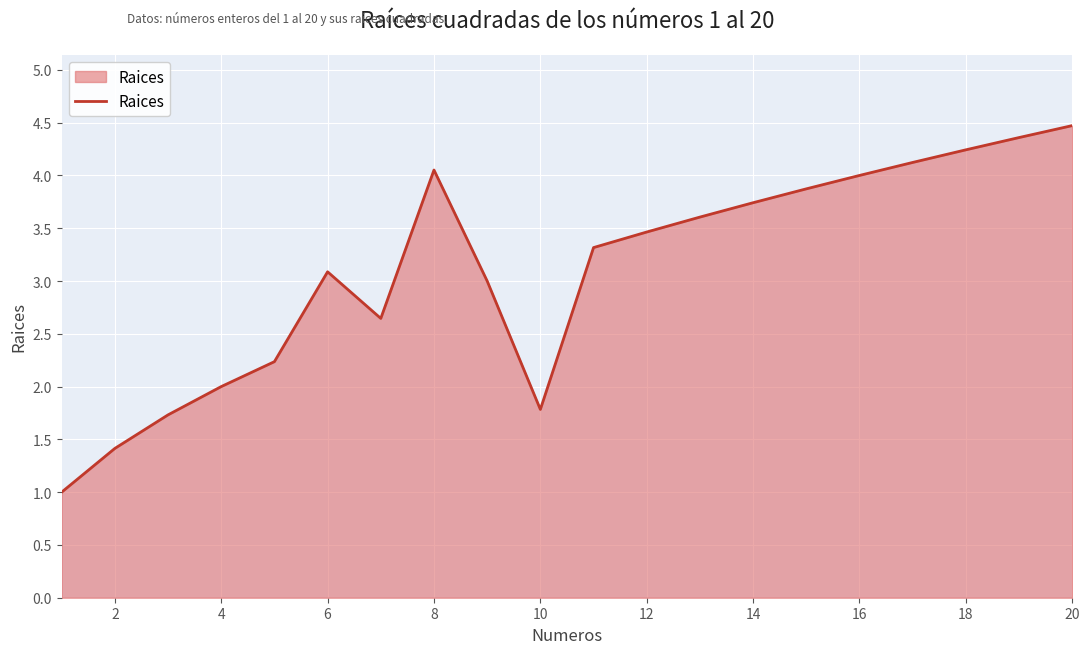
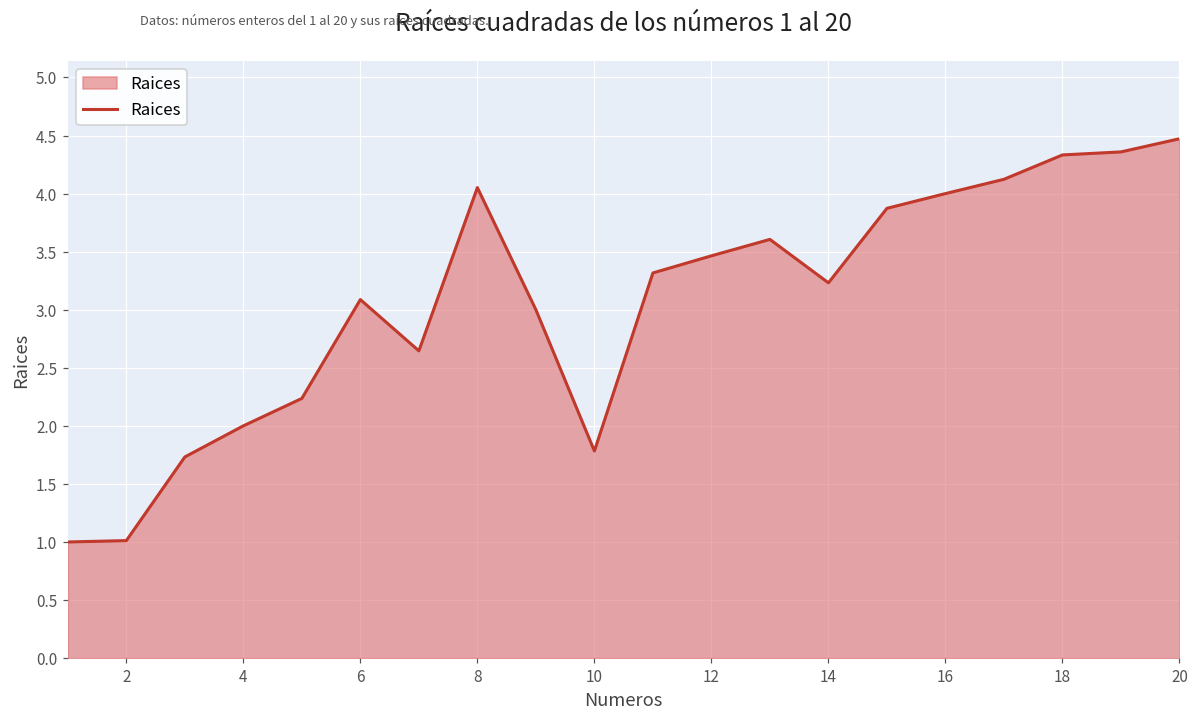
  {
-   "2": 1.41,
+   "2": 1.01,
    "4": 2.00,
    "6": 3.09,
    "8": 4.05,
    "10": 1.78,
    "12": 3.46,
-   "14": 3.74,
+   "14": 3.23,
    "16": 4.00,
-   "18": 4.24,
+   "18": 4.33,
    "20": 4.47
  }
